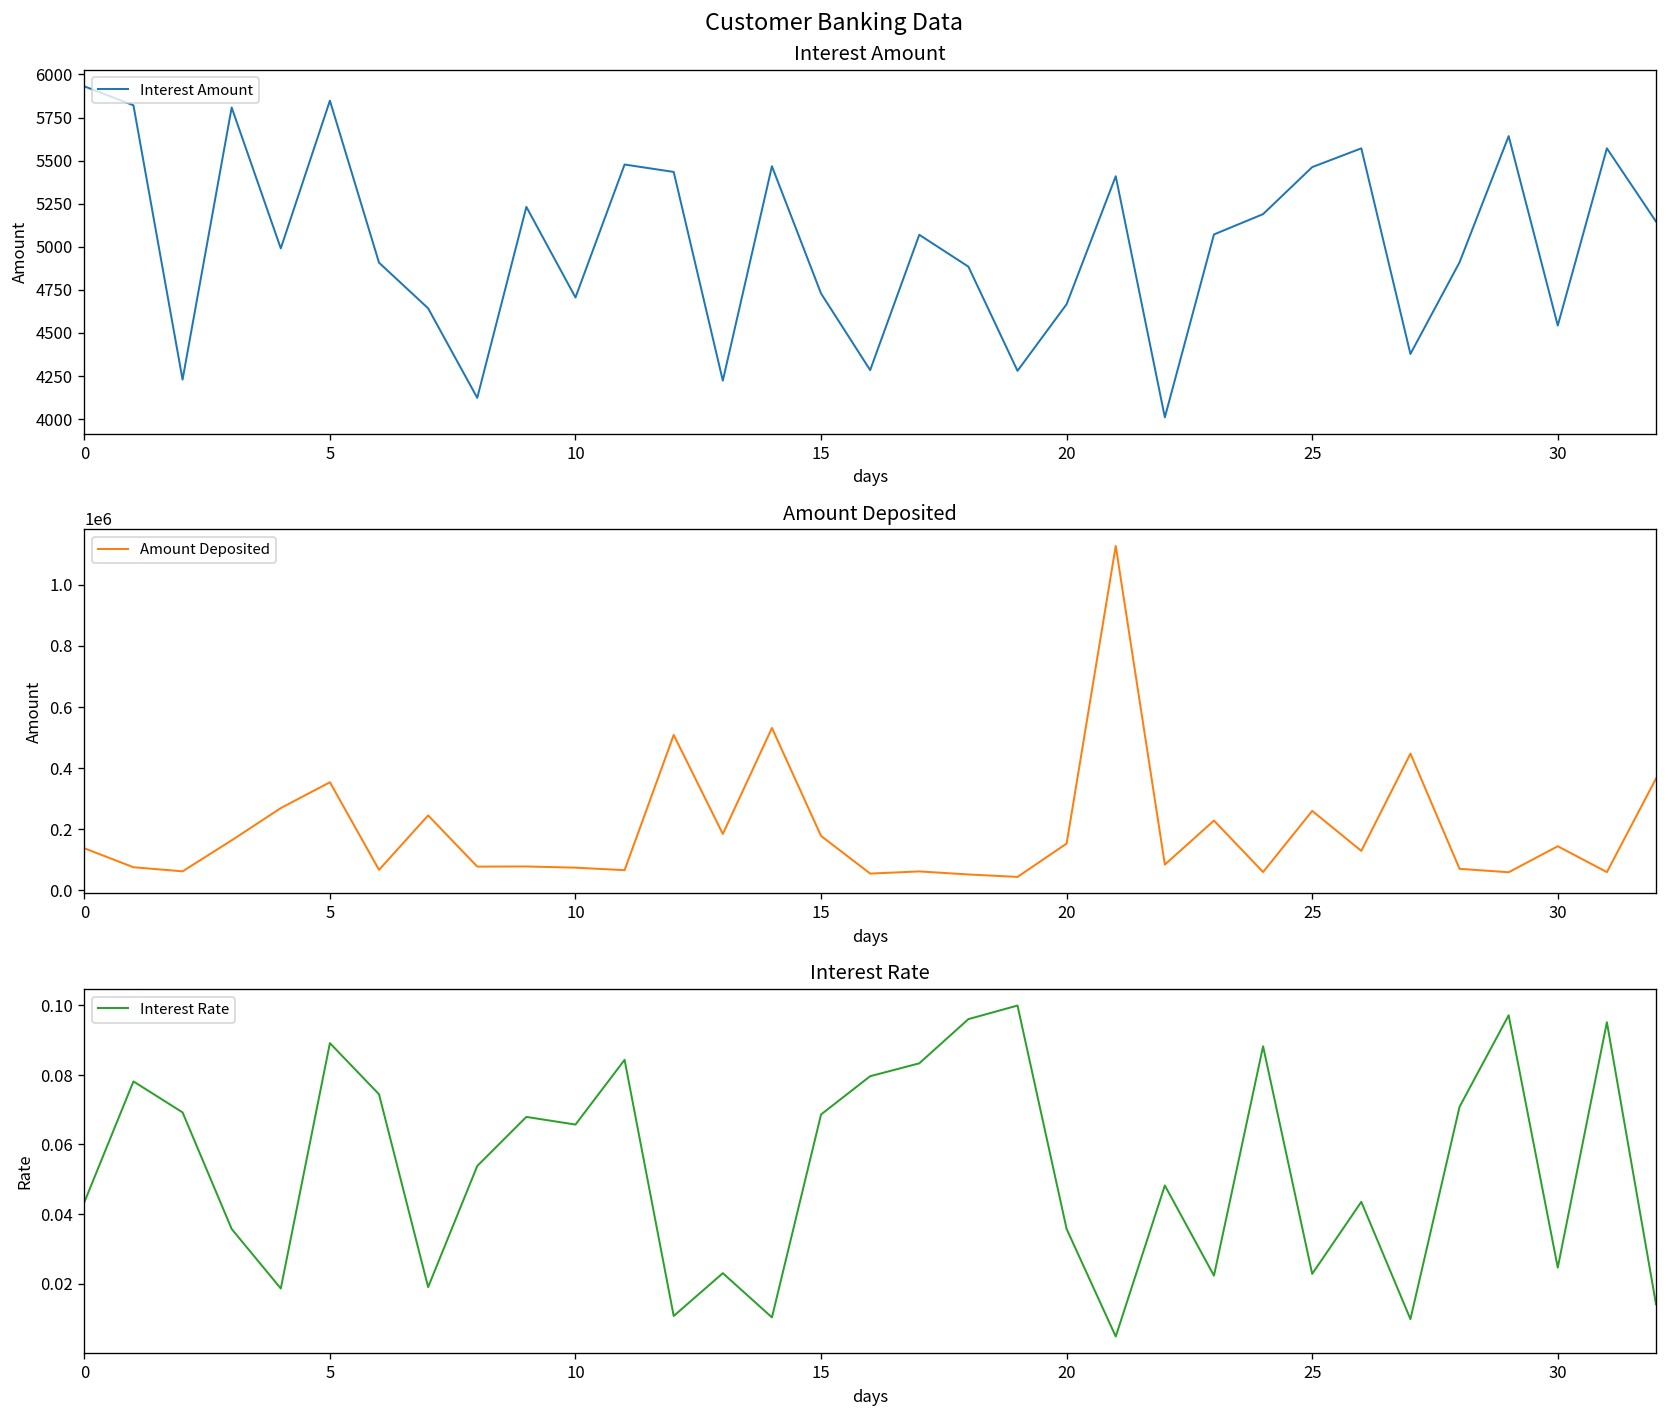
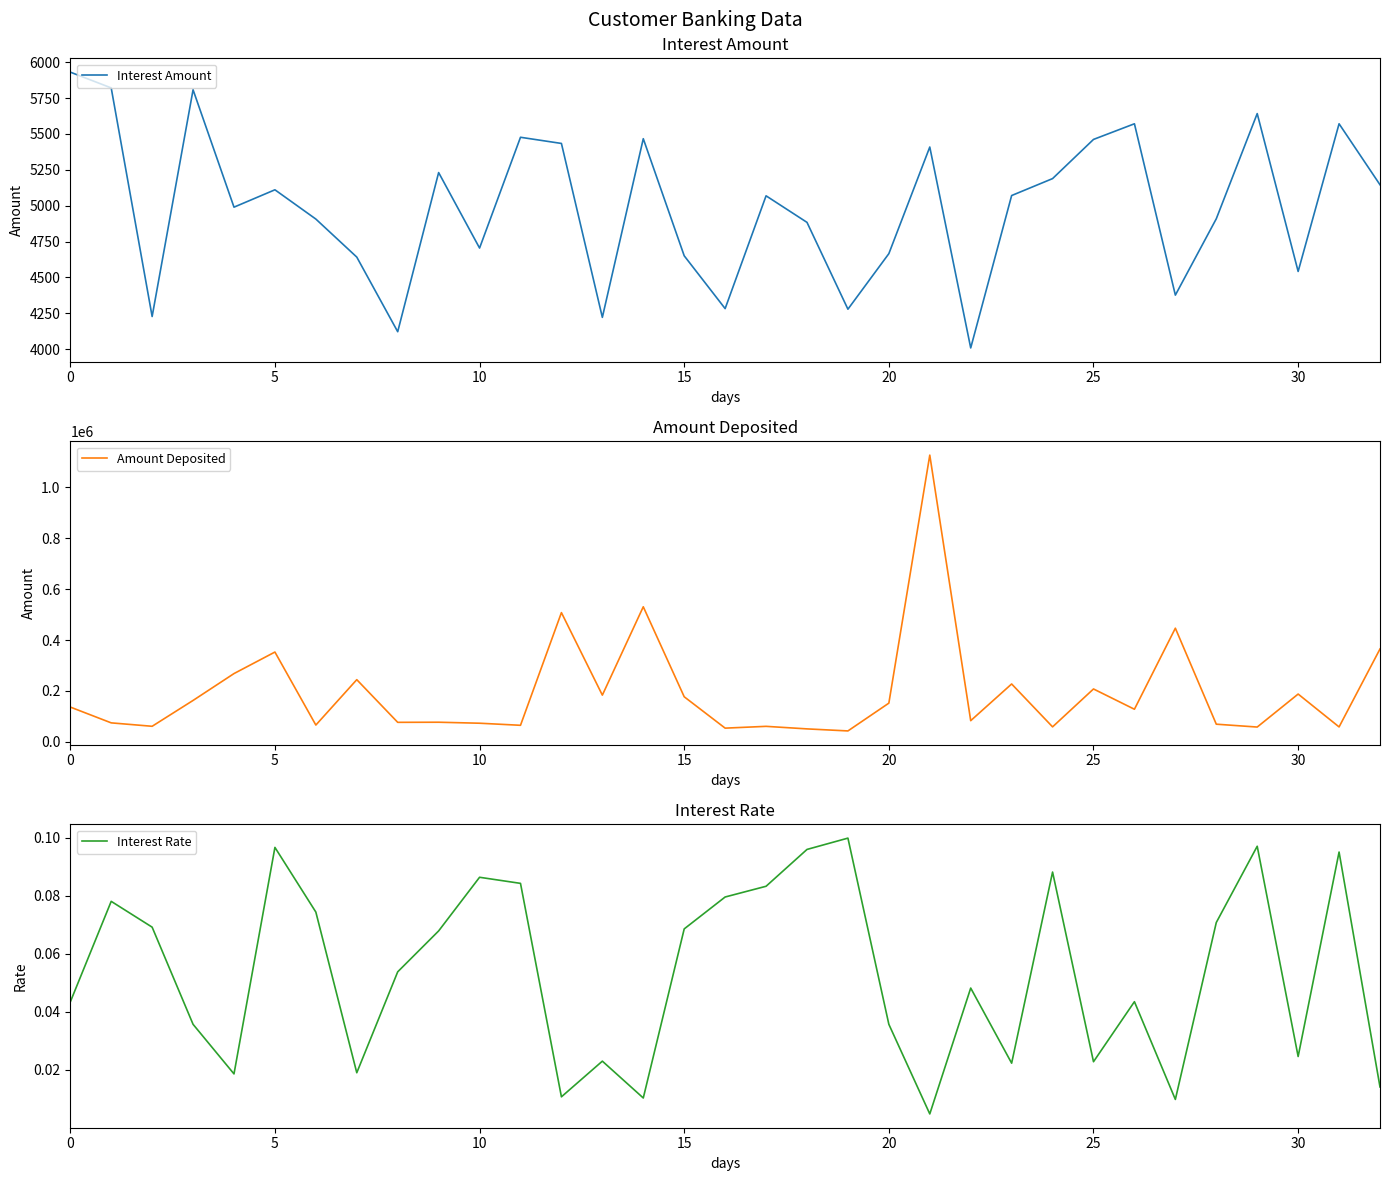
  {
    "Interest Amount": {
      "0": 5930,
-     "5": 5850,
+     "5": 5110,
      "10": 4710,
-     "15": 4730,
+     "15": 4650,
      "20": 4670,
      "25": 5460,
      "30": 4540
    },
    "Amount Deposited": {
      "0": 140000,
      "5": 350000,
      "10": 70000,
      "15": 180000,
      "20": 150000,
-     "25": 260000,
-     "30": 140000
+     "25": 210000,
+     "30": 190000
    },
    "Interest Rate": {
      "0": 0.043,
-     "5": 0.089,
-     "10": 0.066,
+     "5": 0.097,
+     "10": 0.086,
      "15": 0.069,
      "20": 0.036,
      "25": 0.023,
      "30": 0.025
    }
  }
